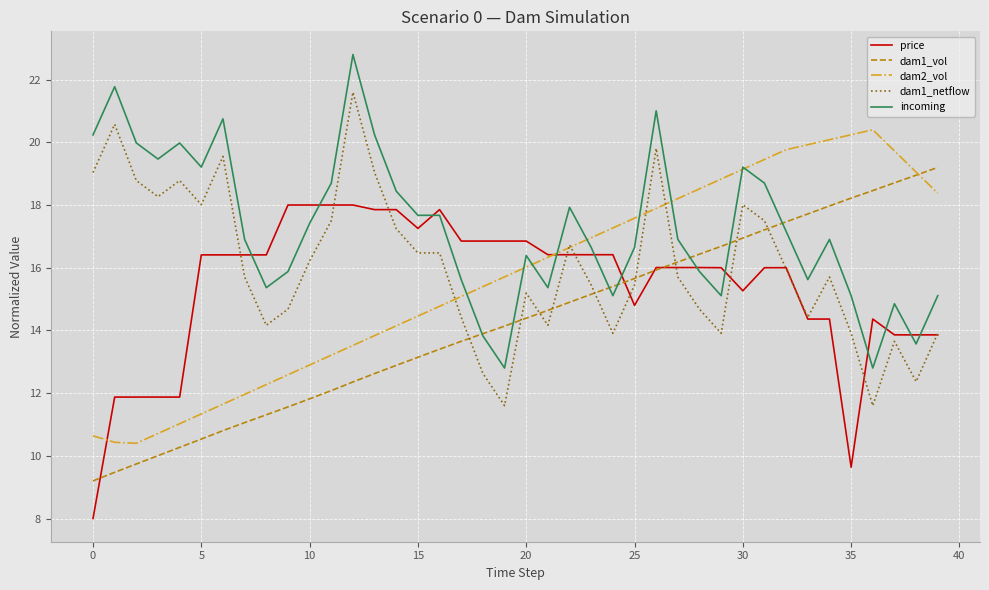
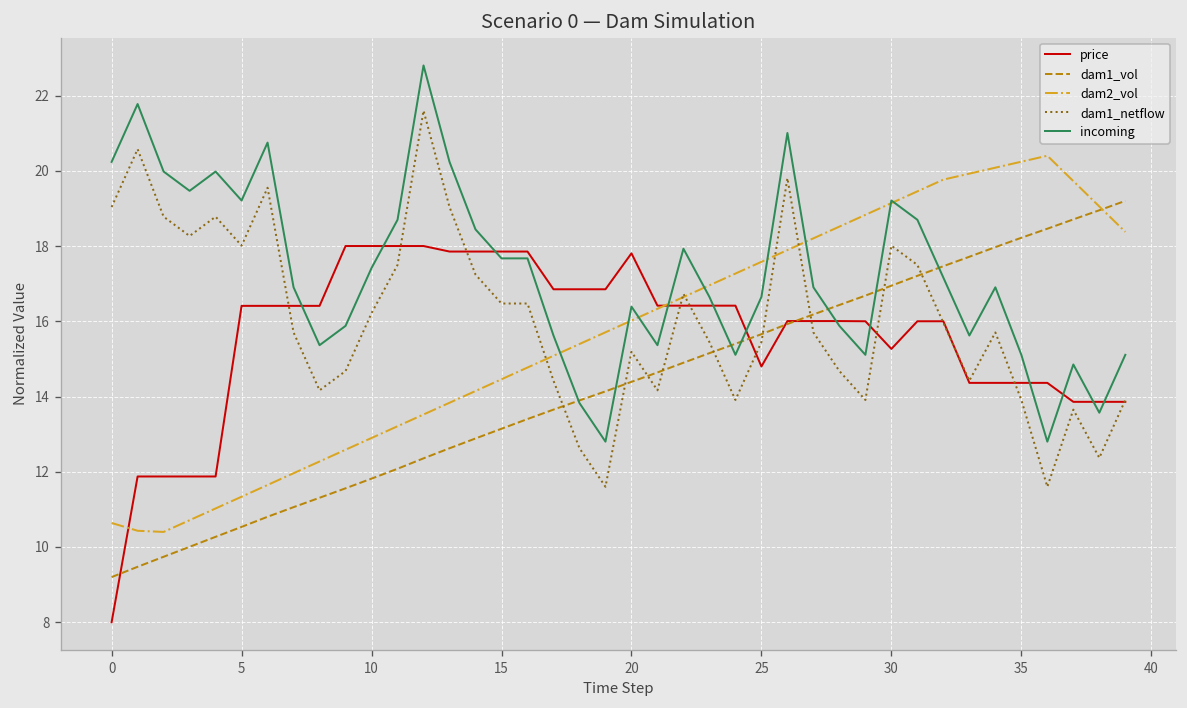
  {
    "price": {
      "0": 8.0,
      "5": 16.4,
      "10": 18.0,
-     "15": 17.3,
-     "20": 16.9,
+     "15": 17.9,
+     "20": 17.8,
      "25": 14.8,
      "30": 15.3,
-     "35": 9.6
+     "35": 14.4
    },
    "incoming": {
      "0": 20.2,
      "5": 19.2,
      "10": 17.4,
      "15": 17.7,
      "20": 16.4,
      "25": 16.6,
      "35": 15.1
    }
  }
